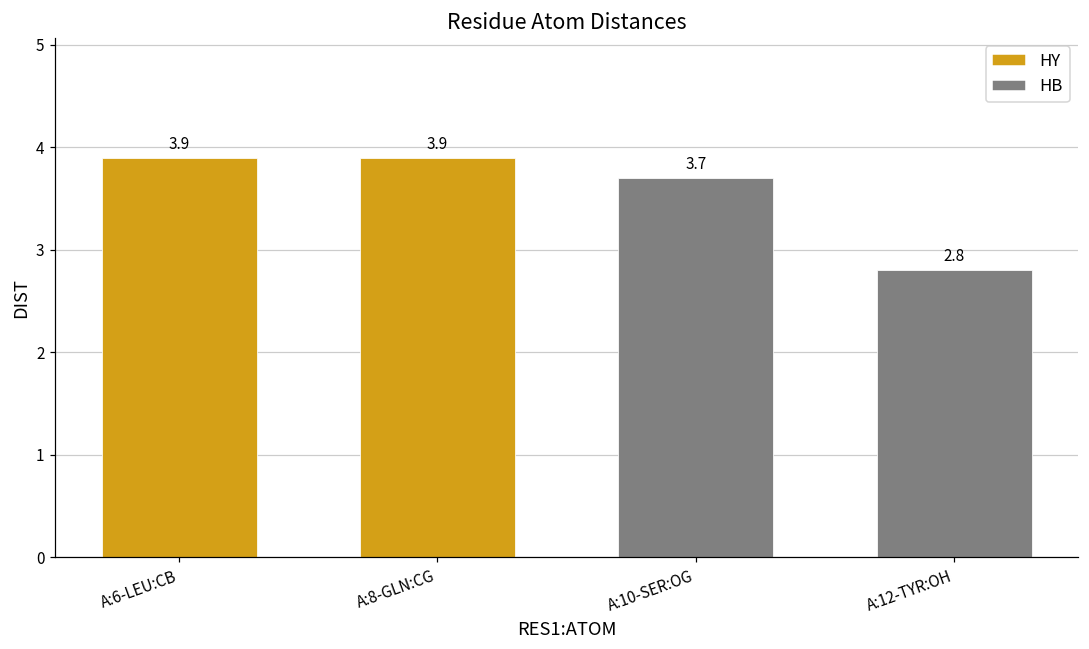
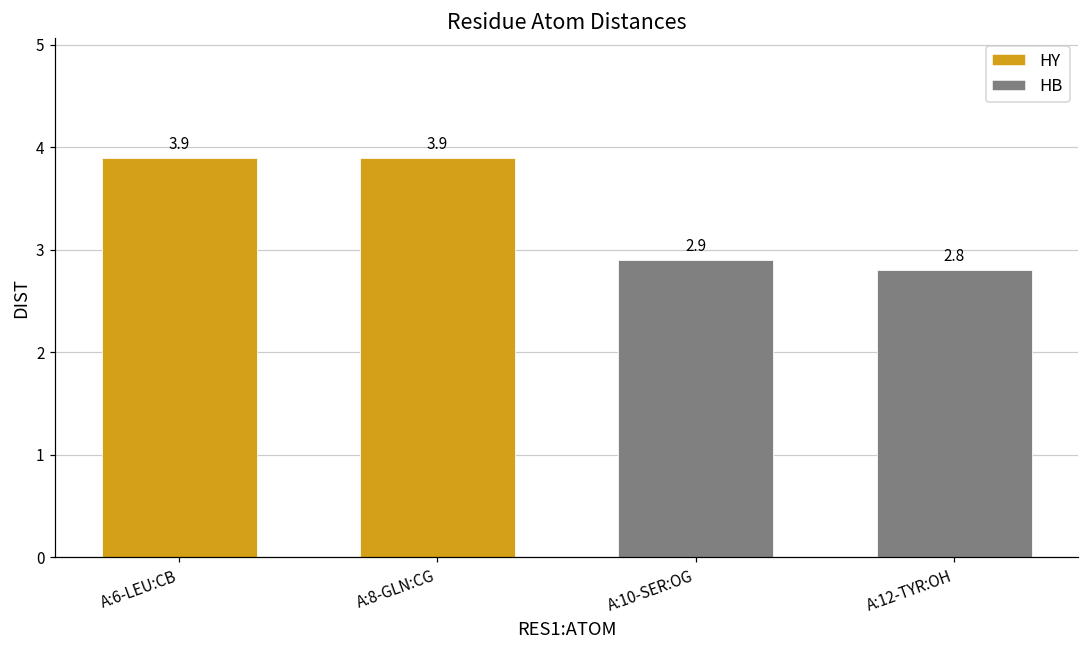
  {
    "A:6-LEU:CB": 3.9,
    "A:8-GLN:CG": 3.9,
-   "A:10-SER:OG": 3.7,
+   "A:10-SER:OG": 2.9,
    "A:12-TYR:OH": 2.8
  }
